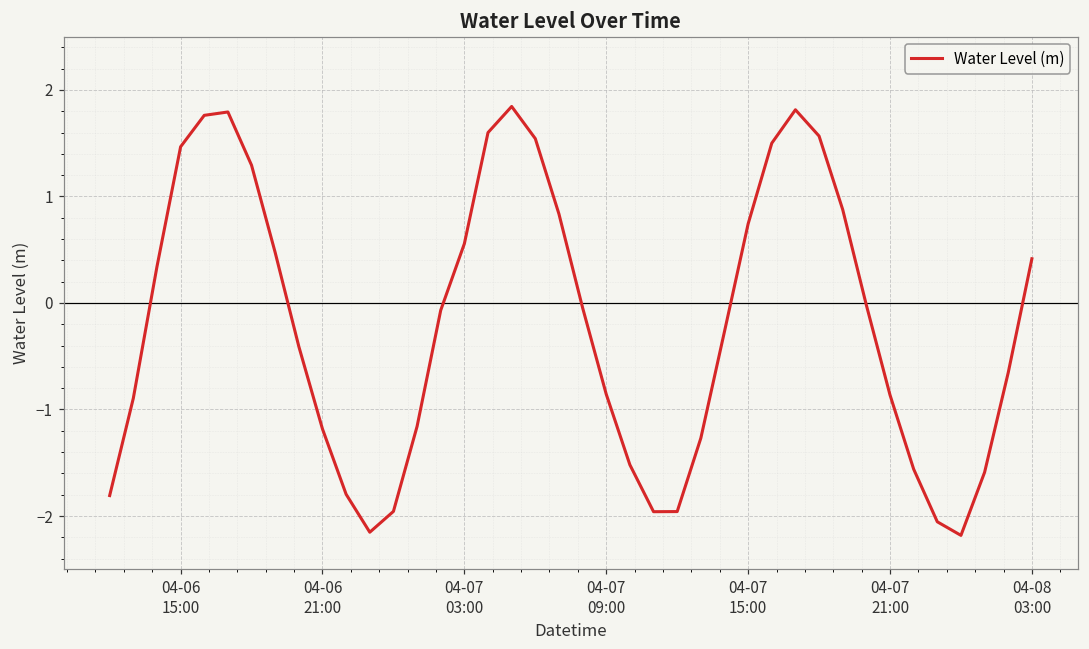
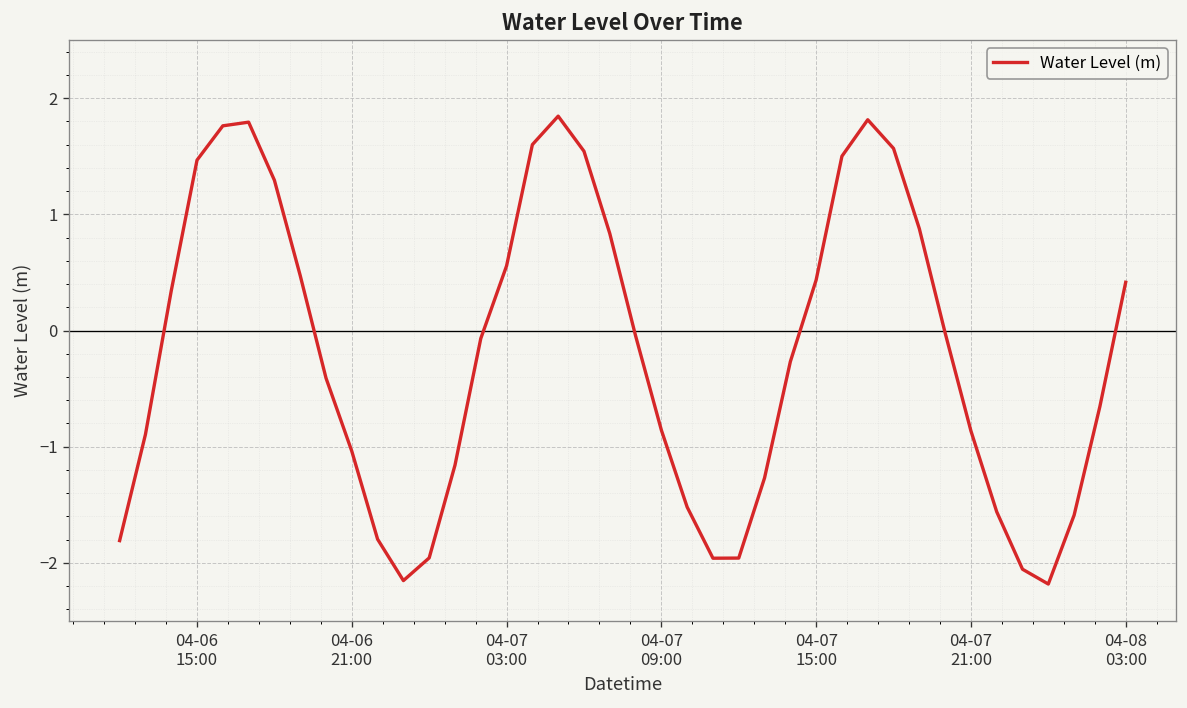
  {
    "04-06 15:00": 1.5,
-   "04-06 21:00": -1.2,
+   "04-06 21:00": -1.0,
    "04-07 03:00": 0.6,
    "04-07 09:00": -0.9,
-   "04-07 15:00": 0.7,
+   "04-07 15:00": 0.4,
    "04-07 21:00": -0.9,
    "04-08 03:00": 0.4
  }
